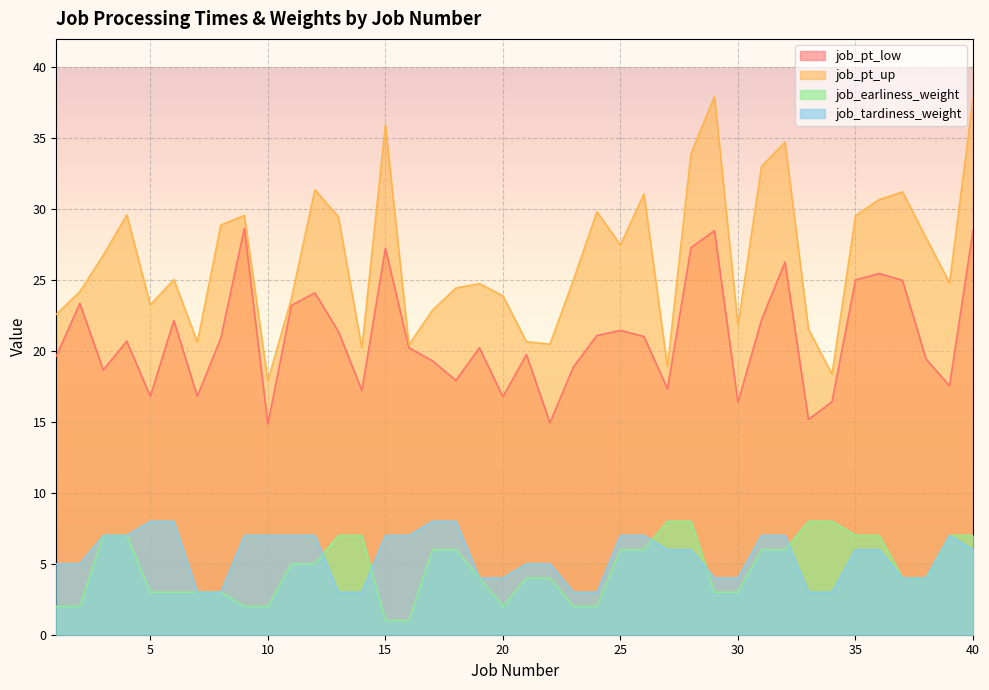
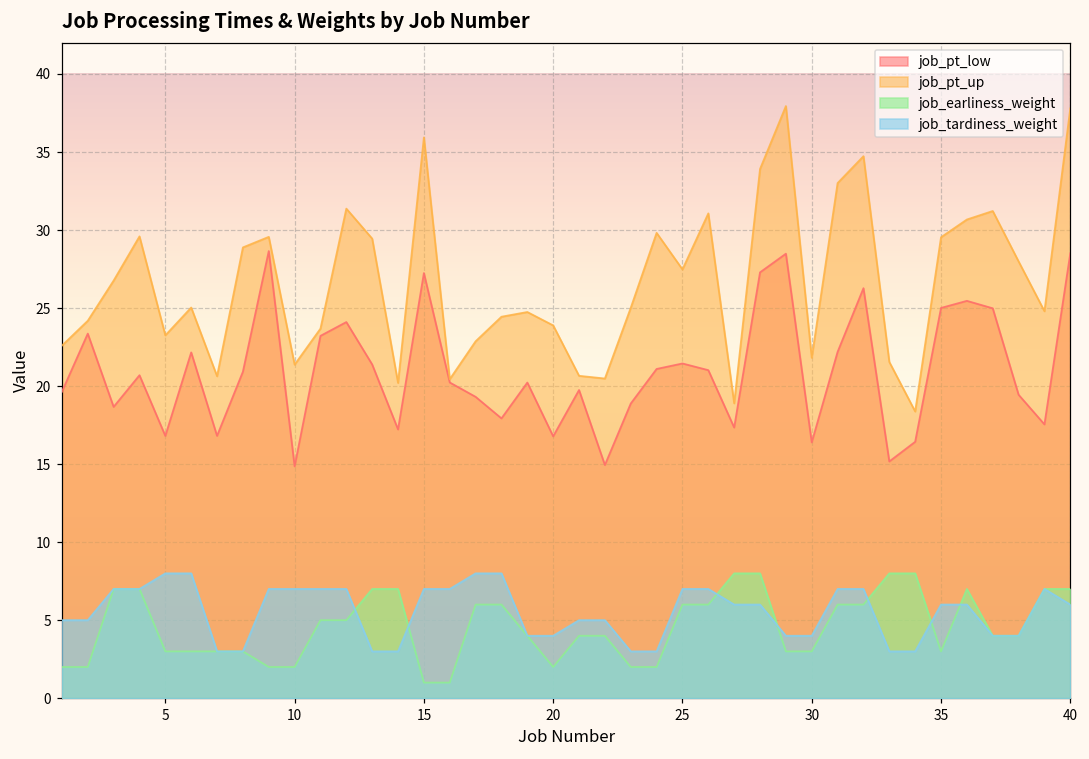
  {
    "job_pt_low": {
      "5": 16.8,
      "10": 14.9,
      "15": 27.2,
      "20": 16.8,
      "25": 21.4,
      "30": 16.4,
      "35": 25.0,
      "40": 28.5
    },
    "job_pt_up": {
      "5": 23.3,
-     "10": 17.9,
+     "10": 21.4,
      "15": 35.9,
      "20": 23.9,
      "25": 27.5,
      "30": 21.8,
      "35": 29.5,
      "40": 37.8
    },
    "job_earliness_weight": {
      "5": 3,
      "10": 2,
      "15": 1,
      "20": 2,
      "25": 6,
      "30": 3,
-     "35": 7,
+     "35": 3,
      "40": 7
    },
    "job_tardiness_weight": {
      "5": 8.0,
      "10": 7.0,
      "15": 7.0,
      "20": 4.0,
      "25": 7.0,
      "30": 4.0,
      "35": 6.0,
      "40": 6.0
    }
  }
